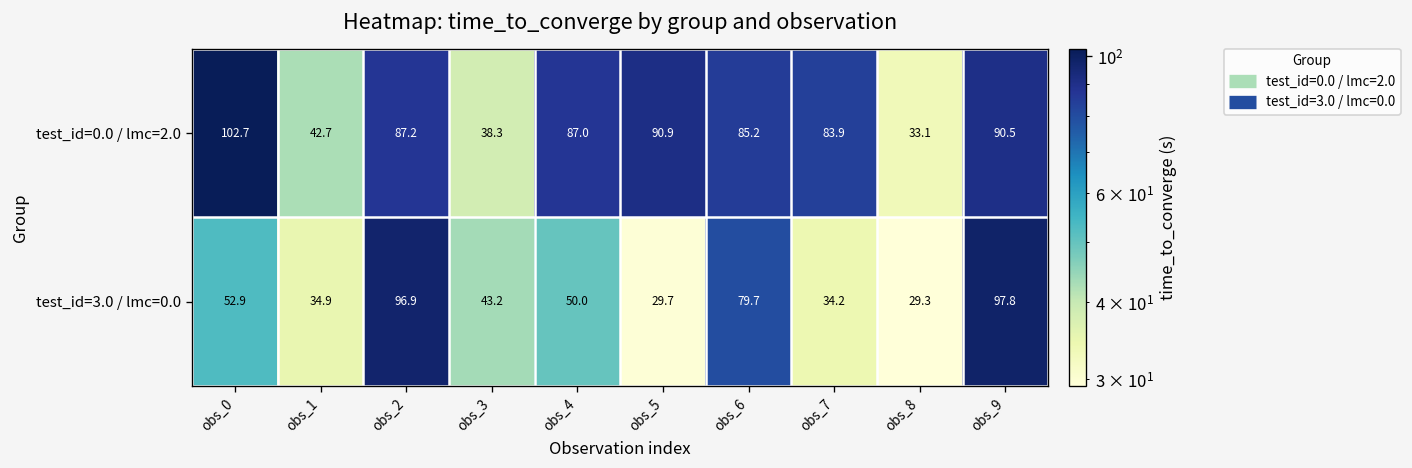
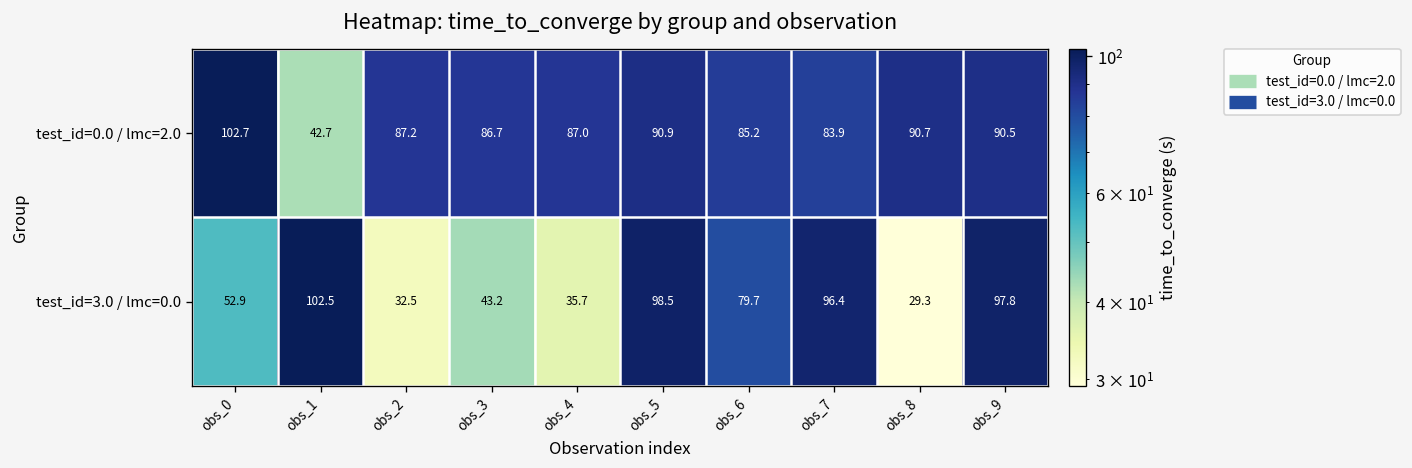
  {
    "test_id=0.0 / lmc=2.0": {
      "obs_0": 102.7,
      "obs_1": 42.7,
      "obs_2": 87.2,
-     "obs_3": 38.3,
+     "obs_3": 86.7,
      "obs_4": 87.0,
      "obs_5": 90.9,
      "obs_6": 85.2,
      "obs_7": 83.9,
-     "obs_8": 33.1,
+     "obs_8": 90.7,
      "obs_9": 90.5
    },
    "test_id=3.0 / lmc=0.0": {
      "obs_0": 52.9,
-     "obs_1": 34.9,
-     "obs_2": 96.9,
+     "obs_1": 102.5,
+     "obs_2": 32.5,
      "obs_3": 43.2,
-     "obs_4": 50.0,
-     "obs_5": 29.7,
+     "obs_4": 35.7,
+     "obs_5": 98.5,
      "obs_6": 79.7,
-     "obs_7": 34.2,
+     "obs_7": 96.4,
      "obs_8": 29.3,
      "obs_9": 97.8
    }
  }
